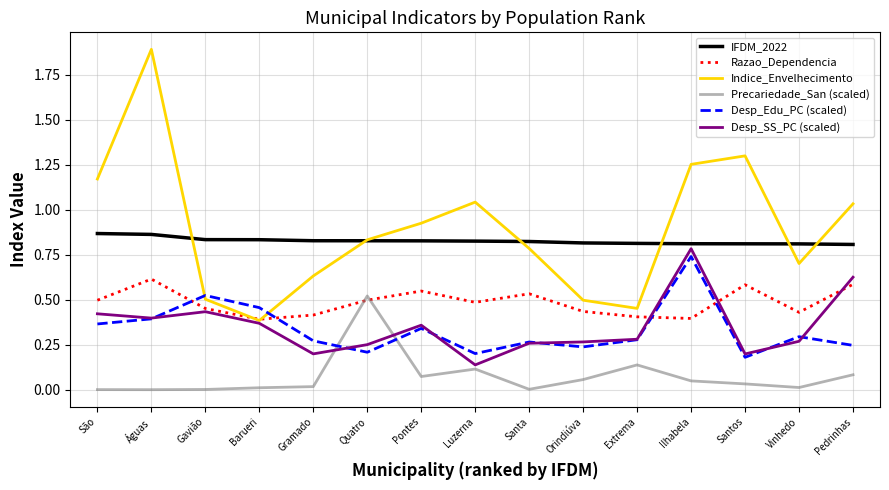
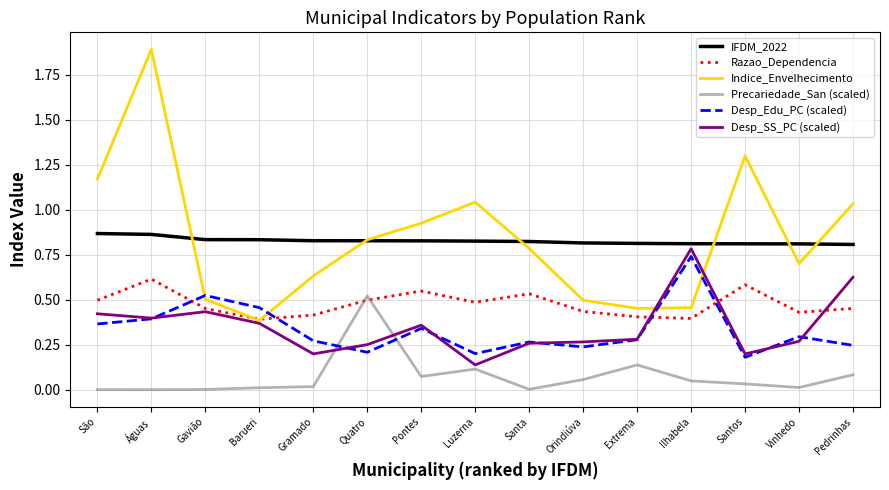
  {
    "IFDM_2022": {
      "São": 0.87,
      "Águas": 0.86,
      "Gavião": 0.83,
      "Barueri": 0.83,
      "Gramado": 0.83,
      "Pontes": 0.83,
      "Luzerna": 0.83,
      "Santa": 0.82,
      "Orindiúva": 0.82,
      "Extrema": 0.81,
      "Ilhabela": 0.81,
      "Santos": 0.81,
      "Vinhedo": 0.81,
      "Pedrinhas": 0.81
    },
    "Razao_Dependencia": {
      "São": 0.50,
      "Águas": 0.61,
      "Gavião": 0.45,
      "Gramado": 0.41,
      "Quatro": 0.50,
      "Pontes": 0.55,
      "Luzerna": 0.49,
      "Santa": 0.53,
      "Orindiúva": 0.43,
      "Extrema": 0.40,
      "Ilhabela": 0.40,
      "Santos": 0.58,
      "Vinhedo": 0.43,
-     "Pedrinhas": 0.59
+     "Pedrinhas": 0.45
    },
    "Indice_Envelhecimento": {
      "São": 1.17,
      "Águas": 1.89,
      "Gavião": 0.50,
      "Gramado": 0.63,
      "Pontes": 0.92,
      "Luzerna": 1.04,
      "Santa": 0.78,
      "Orindiúva": 0.50,
      "Extrema": 0.45,
-     "Ilhabela": 1.25,
+     "Ilhabela": 0.46,
      "Santos": 1.30,
      "Vinhedo": 0.70,
      "Pedrinhas": 1.03
    },
    "Precariedade_San (scaled)": {
      "São": 0.00,
      "Águas": 0.00,
      "Gavião": 0.00,
      "Barueri": 0.01,
      "Gramado": 0.02,
      "Quatro": 0.52,
      "Pontes": 0.07,
      "Luzerna": 0.11,
      "Santa": 0.00,
      "Orindiúva": 0.06,
      "Extrema": 0.14,
      "Ilhabela": 0.05,
      "Santos": 0.03,
      "Vinhedo": 0.01,
      "Pedrinhas": 0.08
    },
    "Desp_Edu_PC (scaled)": {
      "São": 0.37,
      "Gavião": 0.52,
      "Barueri": 0.46,
      "Gramado": 0.27,
      "Quatro": 0.21,
      "Pontes": 0.34,
      "Luzerna": 0.20,
      "Orindiúva": 0.24,
      "Ilhabela": 0.74,
      "Santos": 0.18,
      "Vinhedo": 0.29,
      "Pedrinhas": 0.25
    },
    "Desp_SS_PC (scaled)": {
      "São": 0.42,
      "Gavião": 0.43,
      "Barueri": 0.37,
      "Gramado": 0.20,
      "Quatro": 0.25,
      "Pontes": 0.36,
      "Luzerna": 0.14,
      "Orindiúva": 0.27,
      "Ilhabela": 0.78,
      "Santos": 0.20,
      "Vinhedo": 0.27,
      "Pedrinhas": 0.62
    }
  }
